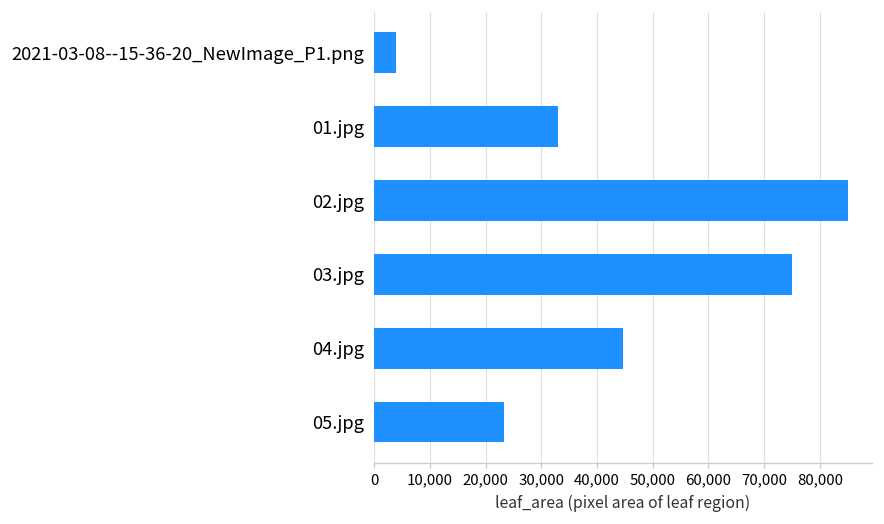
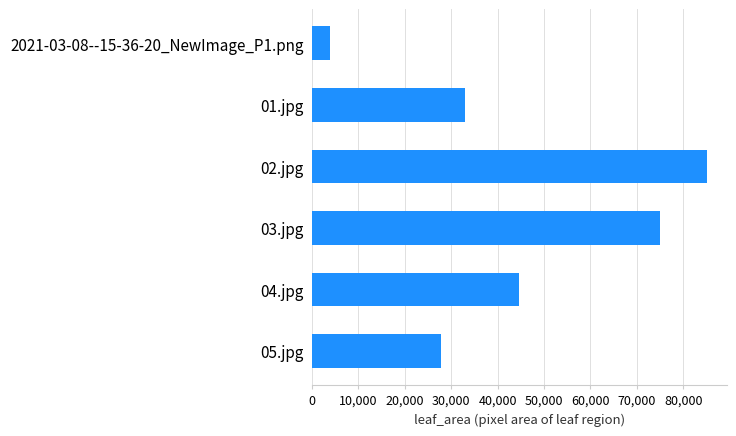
  {
    "2021-03-08--15-36-20_NewImage_P1.png": "4,000",
    "01.jpg": "33,000",
    "02.jpg": "85,000",
    "03.jpg": "75,000",
    "04.jpg": "45,000",
-   "05.jpg": "23,000"
+   "05.jpg": "28,000"
  }
